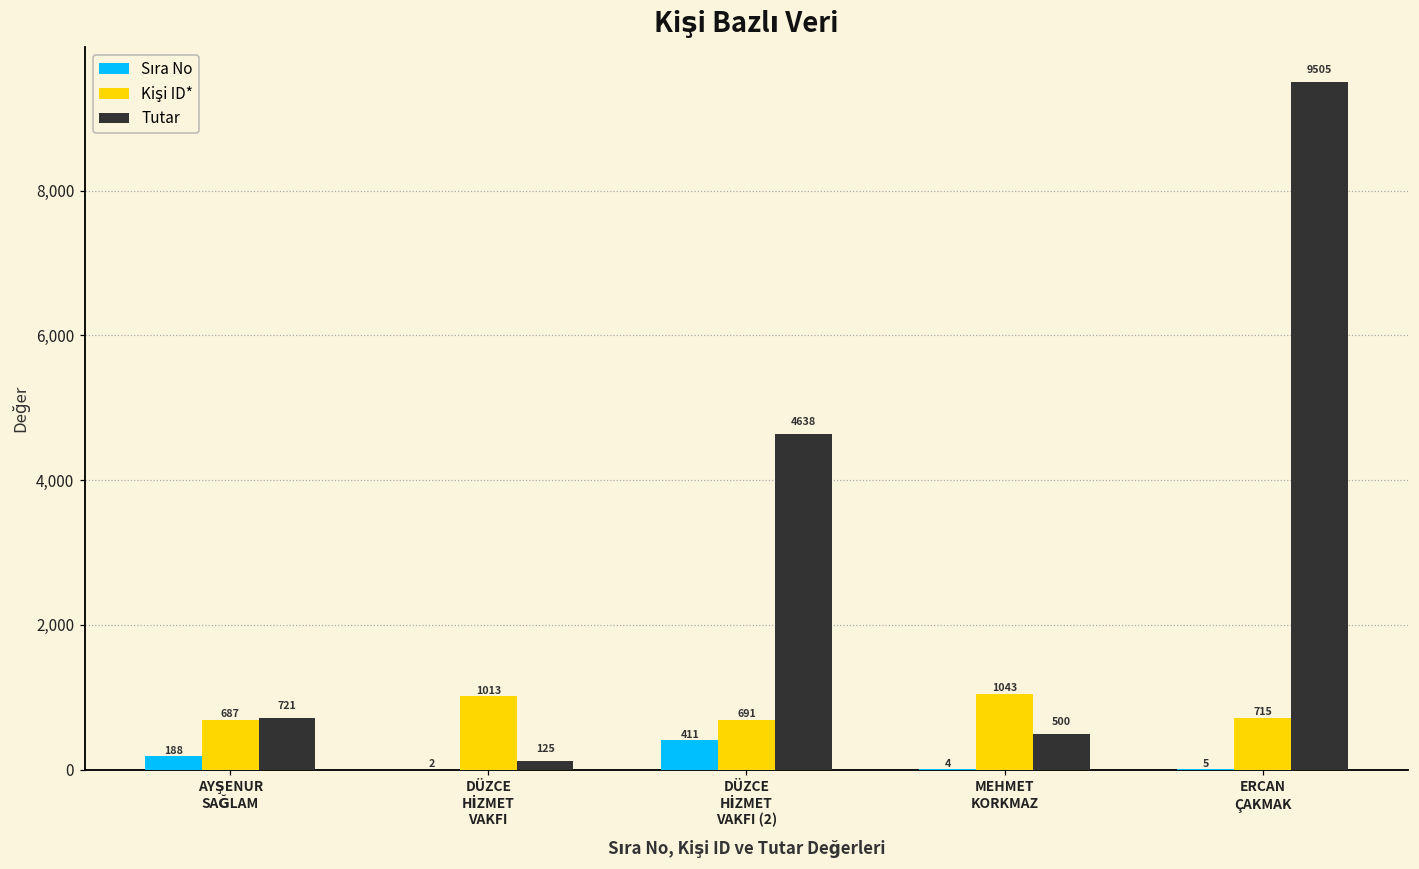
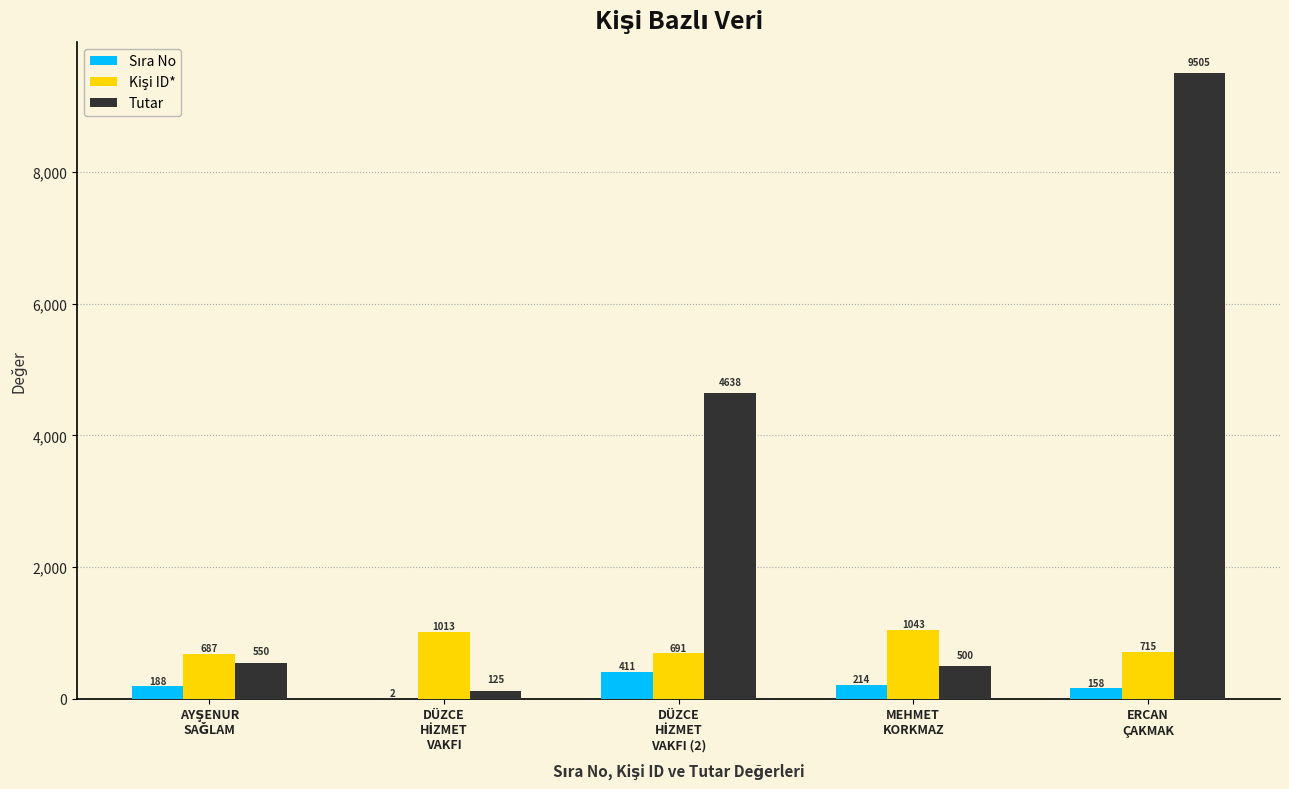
  {
    "Sıra No": {
      "AYŞENUR SAĞLAM": 188,
      "DÜZCE HİZMET VAKFI": 2,
      "DÜZCE HİZMET VAKFI (2)": 411,
-     "MEHMET KORKMAZ": 4,
-     "ERCAN ÇAKMAK": 5
+     "MEHMET KORKMAZ": 214,
+     "ERCAN ÇAKMAK": 158
    },
    "Kişi ID*": {
      "AYŞENUR SAĞLAM": 687,
      "DÜZCE HİZMET VAKFI": 1013,
      "DÜZCE HİZMET VAKFI (2)": 691,
      "MEHMET KORKMAZ": 1043,
      "ERCAN ÇAKMAK": 715
    },
    "Tutar": {
-     "AYŞENUR SAĞLAM": 721,
+     "AYŞENUR SAĞLAM": 550,
      "DÜZCE HİZMET VAKFI": 125,
      "DÜZCE HİZMET VAKFI (2)": 4638,
      "MEHMET KORKMAZ": 500,
      "ERCAN ÇAKMAK": 9505
    }
  }
